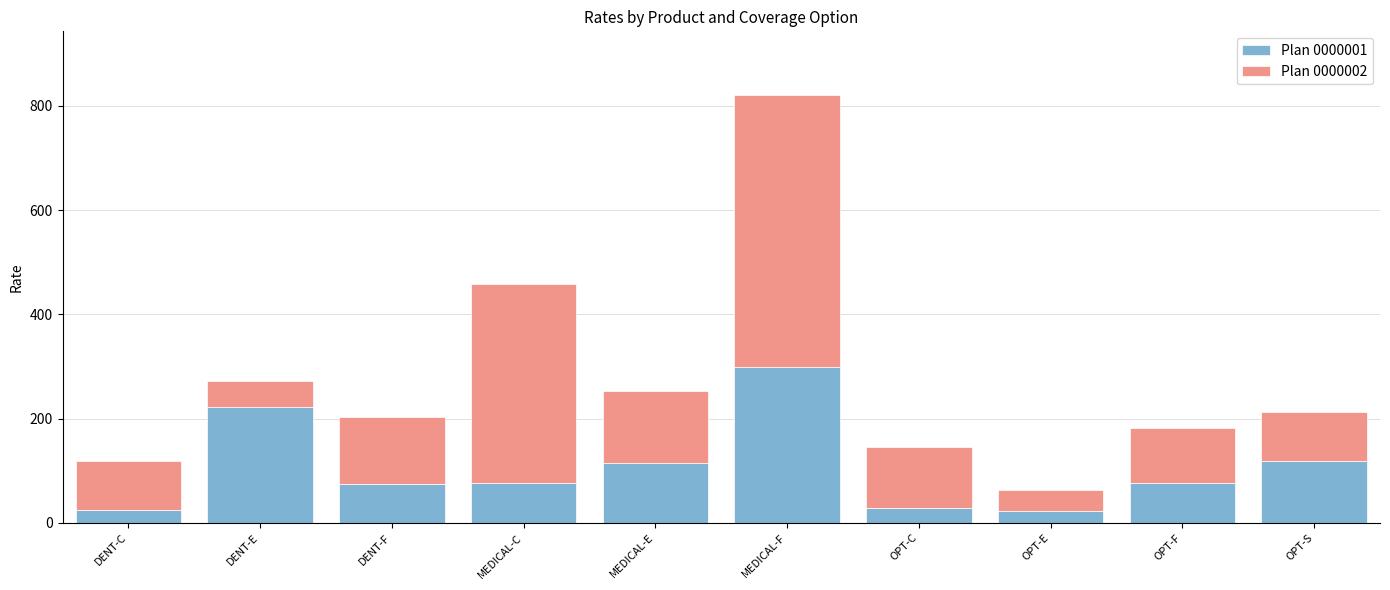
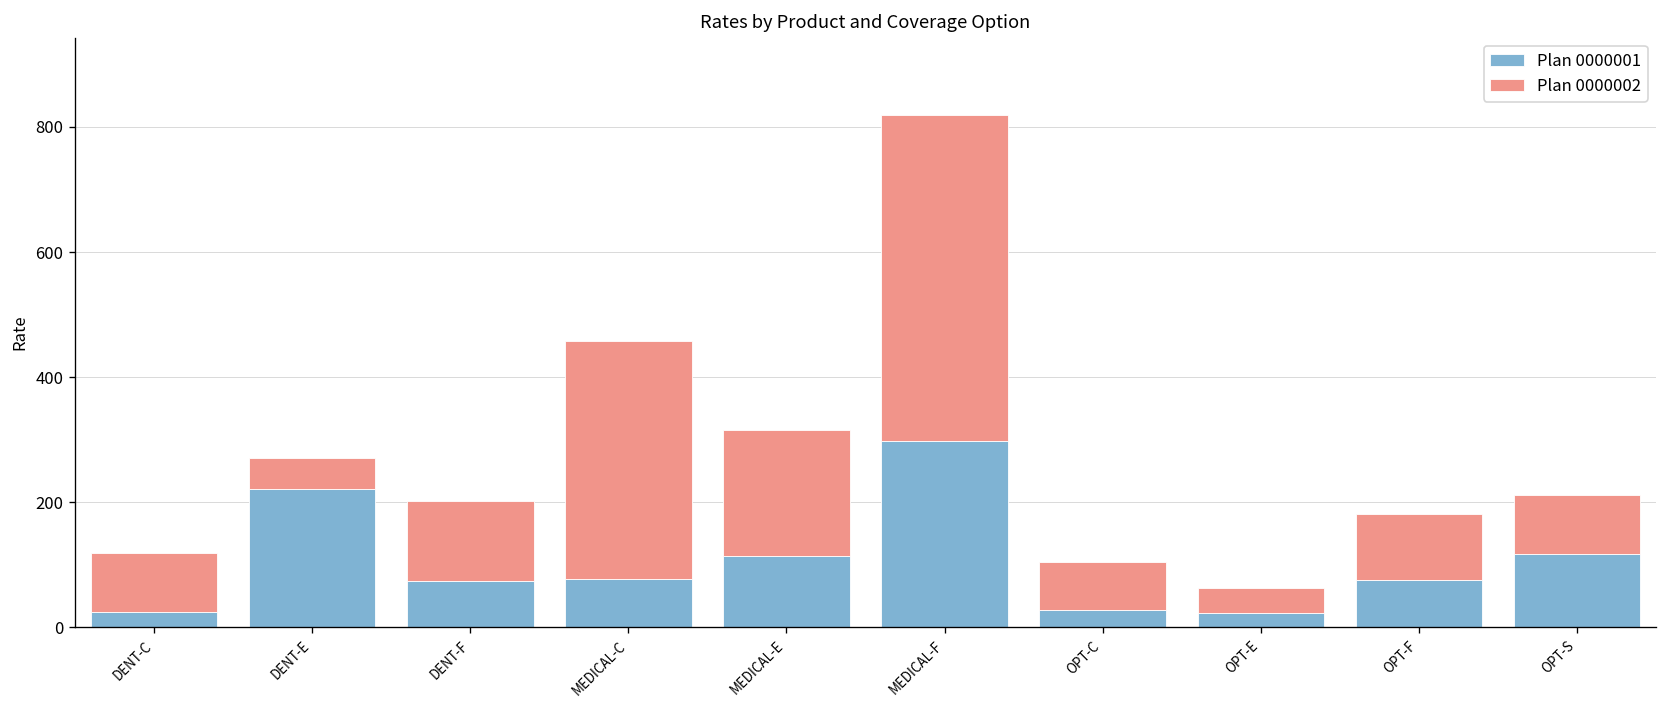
  {
    "Plan 0000001": {
      "DENT-C": 20,
      "DENT-E": 220,
      "DENT-F": 70,
      "MEDICAL-C": 80,
      "MEDICAL-E": 110,
      "MEDICAL-F": 300,
      "OPT-C": 30,
      "OPT-E": 20,
      "OPT-F": 80,
      "OPT-S": 120
    },
    "Plan 0000002": {
      "DENT-C": 90,
      "DENT-E": 50,
      "DENT-F": 130,
      "MEDICAL-C": 380,
-     "MEDICAL-E": 140,
+     "MEDICAL-E": 200,
      "MEDICAL-F": 520,
-     "OPT-C": 120,
+     "OPT-C": 80,
      "OPT-E": 40,
      "OPT-F": 110,
      "OPT-S": 90
    }
  }
